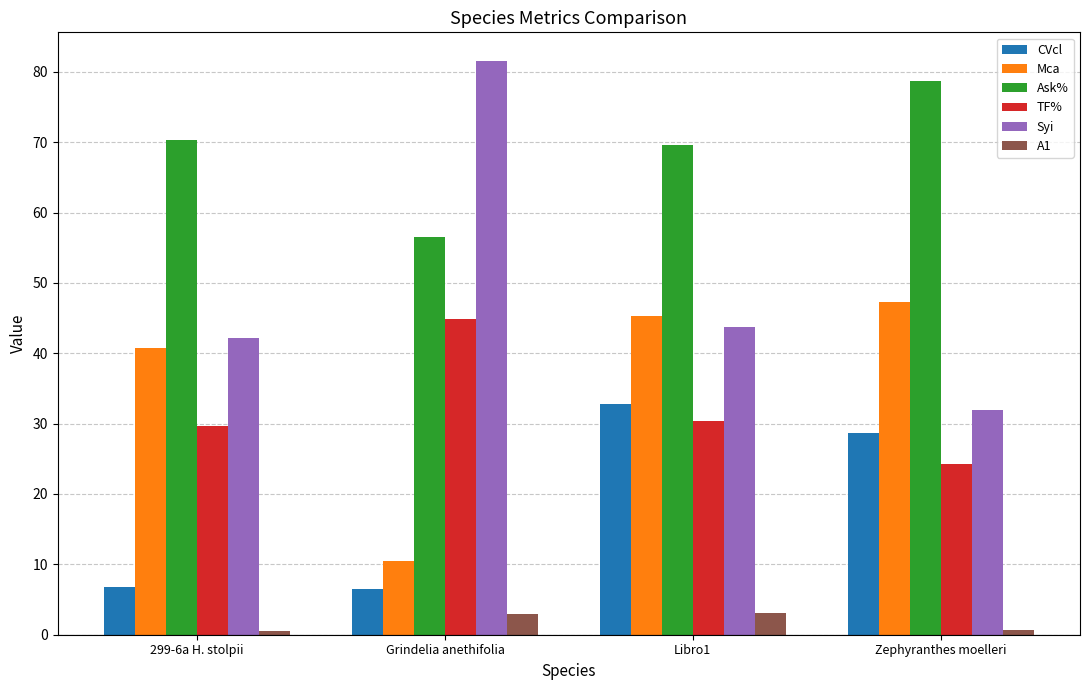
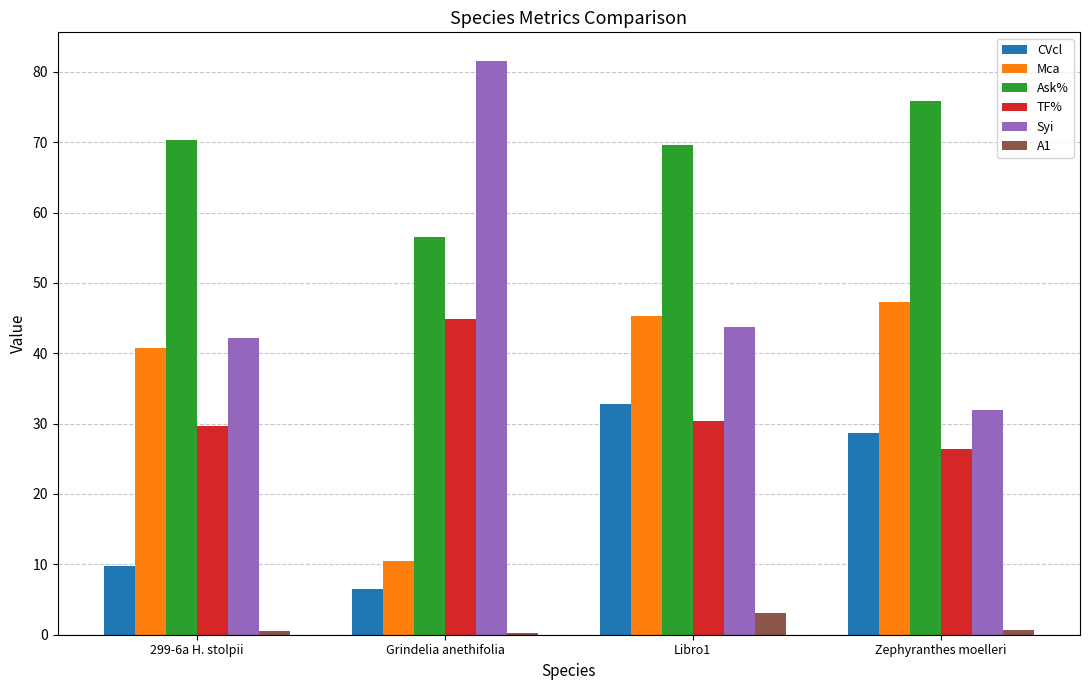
  {
    "CVcl": {
-     "299-6a H. stolpii": 7,
+     "299-6a H. stolpii": 10,
      "Grindelia anethifolia": 6,
      "Libro1": 33,
      "Zephyranthes moelleri": 29
    },
    "Mca": {
      "299-6a H. stolpii": 41,
      "Grindelia anethifolia": 10,
      "Libro1": 45,
      "Zephyranthes moelleri": 47
    },
    "Ask%": {
      "299-6a H. stolpii": 70,
      "Grindelia anethifolia": 57,
      "Libro1": 70,
-     "Zephyranthes moelleri": 79
+     "Zephyranthes moelleri": 76
    },
    "TF%": {
      "299-6a H. stolpii": 30,
      "Grindelia anethifolia": 45,
      "Libro1": 30,
-     "Zephyranthes moelleri": 24
+     "Zephyranthes moelleri": 26
    },
    "Syi": {
      "299-6a H. stolpii": 42,
      "Grindelia anethifolia": 82,
      "Libro1": 44,
      "Zephyranthes moelleri": 32
    },
    "A1": {
      "299-6a H. stolpii": 1,
-     "Grindelia anethifolia": 3,
+     "Grindelia anethifolia": 0,
      "Libro1": 3,
      "Zephyranthes moelleri": 1
    }
  }
